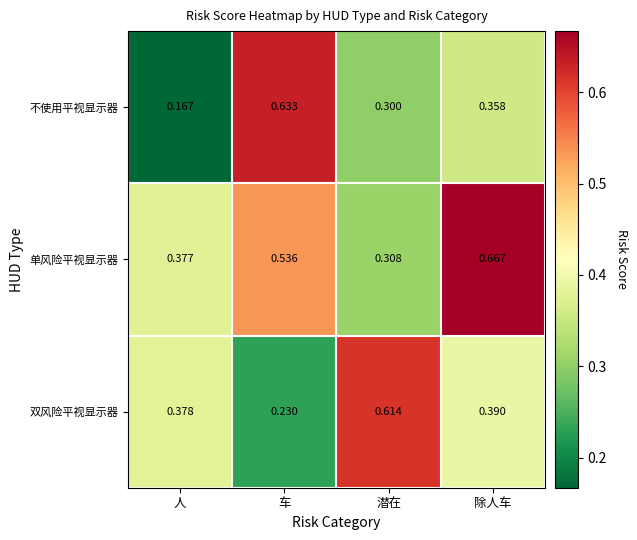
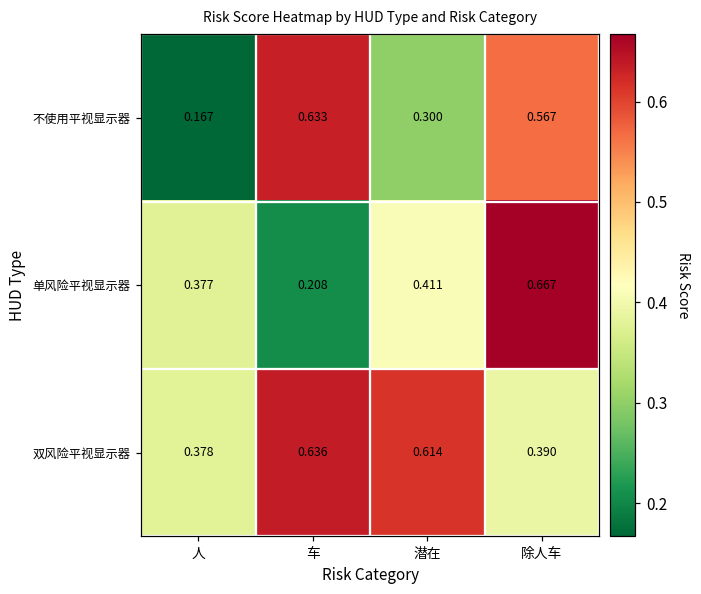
  {
    "不使用平视显示器": {
      "人": 0.167,
      "车": 0.633,
      "潜在": 0.300,
-     "除人车": 0.358
+     "除人车": 0.567
    },
    "单风险平视显示器": {
      "人": 0.377,
-     "车": 0.536,
-     "潜在": 0.308,
+     "车": 0.208,
+     "潜在": 0.411,
      "除人车": 0.667
    },
    "双风险平视显示器": {
      "人": 0.378,
-     "车": 0.230,
+     "车": 0.636,
      "潜在": 0.614,
      "除人车": 0.390
    }
  }
